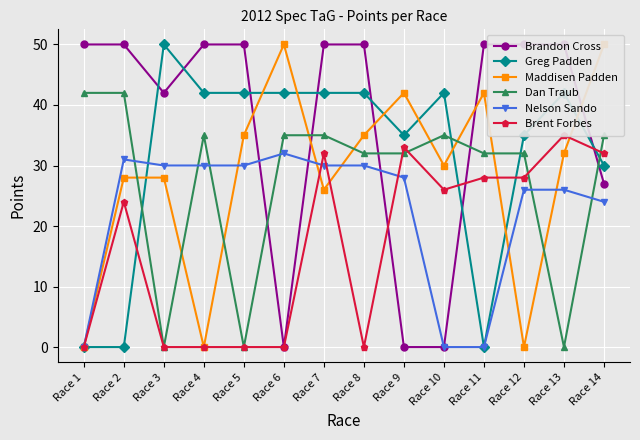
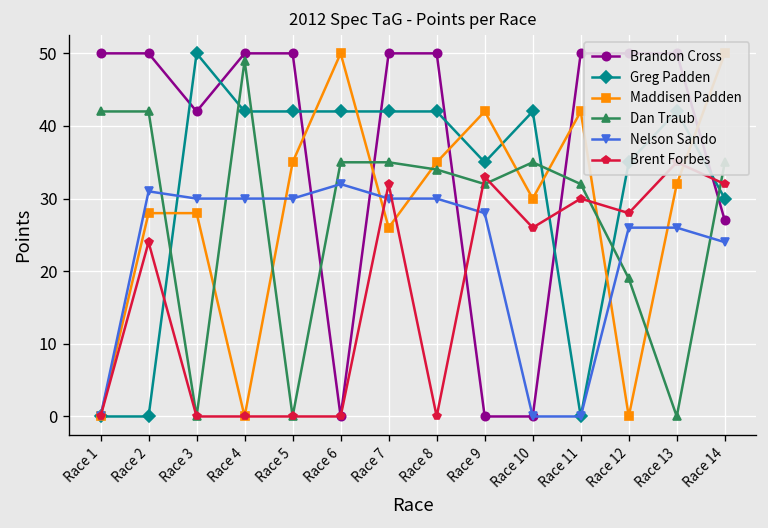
  {
    "Brandon Cross": {
      "Race 1": 50,
      "Race 2": 50,
      "Race 3": 42,
      "Race 4": 50,
      "Race 5": 50,
      "Race 7": 50,
      "Race 8": 50,
      "Race 9": 0,
      "Race 11": 50,
      "Race 14": 27
    },
    "Greg Padden": {
      "Race 2": 0,
      "Race 3": 50,
      "Race 4": 42,
      "Race 5": 42,
      "Race 6": 42,
      "Race 7": 42,
      "Race 8": 42,
      "Race 9": 35,
      "Race 10": 42,
      "Race 14": 30
    },
    "Maddisen Padden": {
      "Race 2": 28,
      "Race 3": 28,
      "Race 5": 35,
      "Race 6": 50,
      "Race 7": 26,
      "Race 8": 35,
      "Race 9": 42,
      "Race 10": 30,
      "Race 11": 42,
      "Race 12": 0,
      "Race 13": 32
    },
    "Dan Traub": {
      "Race 1": 42,
      "Race 2": 42,
-     "Race 4": 35,
+     "Race 4": 49,
      "Race 6": 35,
      "Race 7": 35,
-     "Race 8": 32,
+     "Race 8": 34,
      "Race 9": 32,
      "Race 10": 35,
      "Race 11": 32,
-     "Race 12": 32,
+     "Race 12": 19,
      "Race 13": 0
    },
    "Nelson Sando": {
      "Race 2": 31,
      "Race 3": 30,
      "Race 4": 30,
      "Race 5": 30,
      "Race 6": 32,
      "Race 7": 30,
      "Race 8": 30,
      "Race 9": 28,
      "Race 12": 26,
      "Race 13": 26,
      "Race 14": 24
    },
    "Brent Forbes": {
      "Race 2": 24,
      "Race 7": 32,
      "Race 8": 0,
      "Race 9": 33,
      "Race 10": 26,
-     "Race 11": 28,
+     "Race 11": 30,
      "Race 12": 28,
      "Race 14": 32
    }
  }
